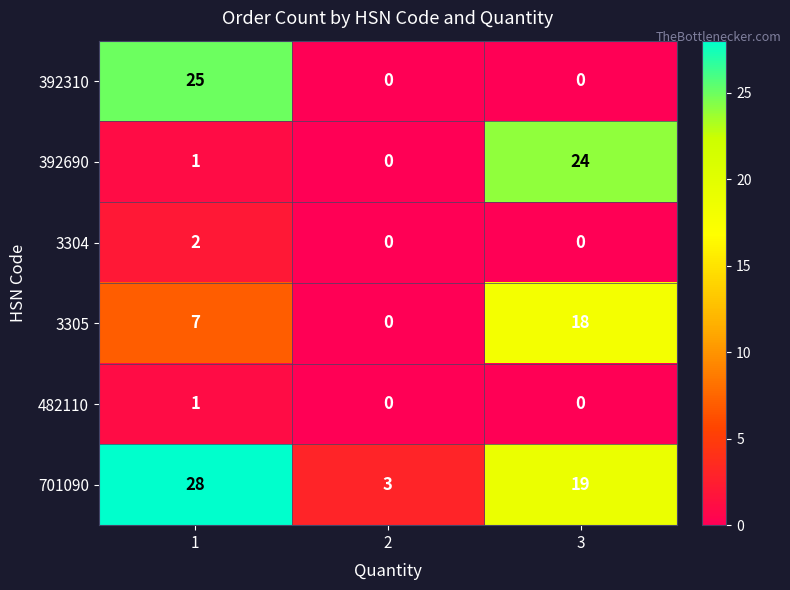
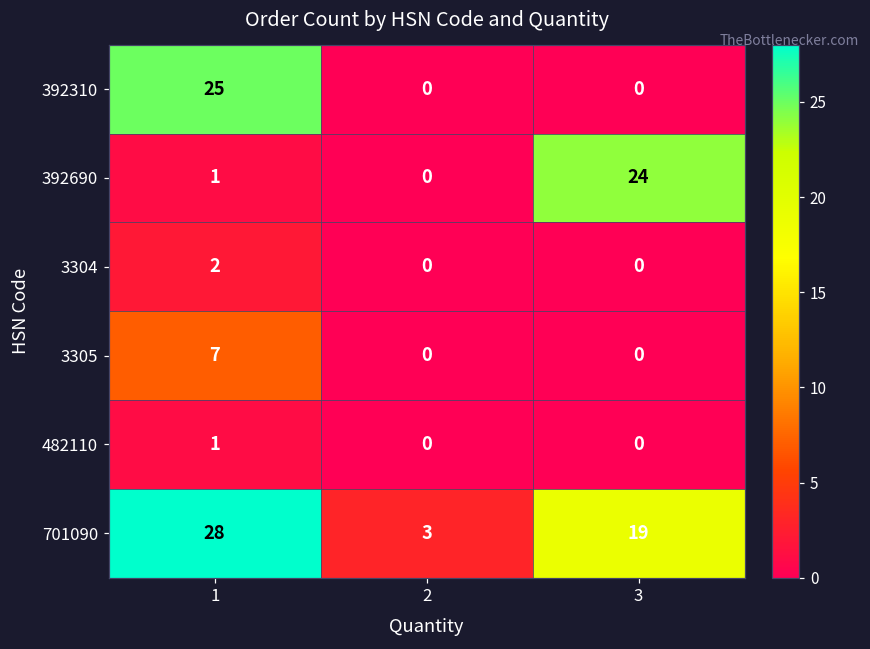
  {
    "392310": {
      "1": 25,
      "2": 0,
      "3": 0
    },
    "392690": {
      "1": 1,
      "2": 0,
      "3": 24
    },
    "3304": {
      "1": 2,
      "2": 0,
      "3": 0
    },
    "3305": {
      "1": 7,
      "2": 0,
-     "3": 18
+     "3": 0
    },
    "482110": {
      "1": 1,
      "2": 0,
      "3": 0
    },
    "701090": {
      "1": 28,
      "2": 3,
      "3": 19
    }
  }
